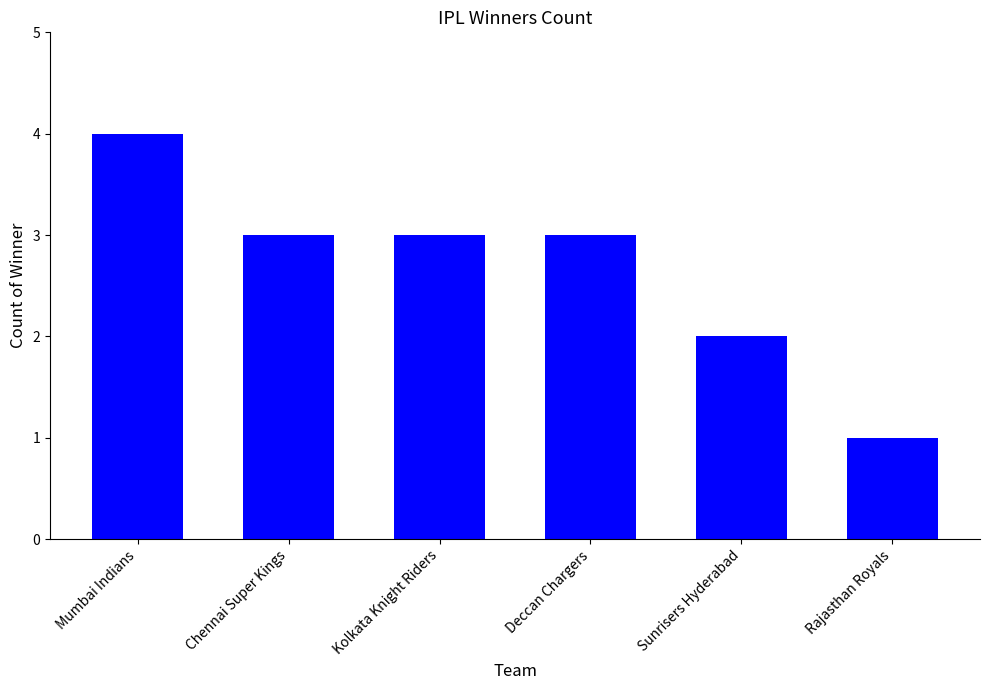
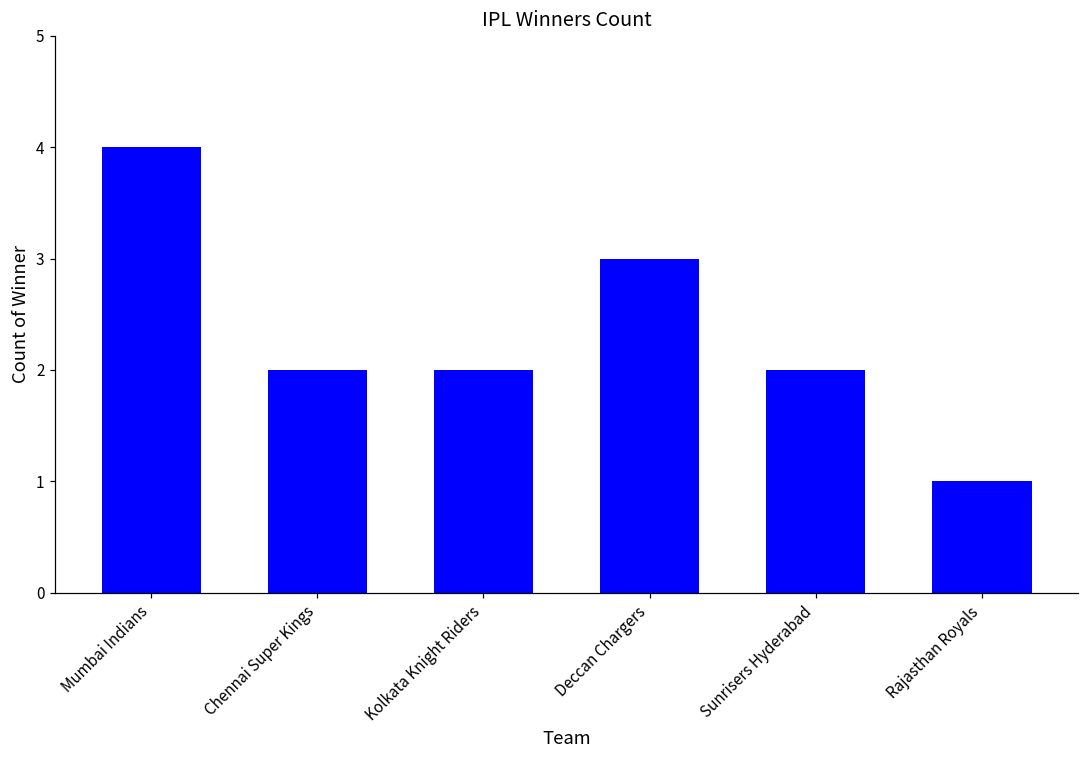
  {
    "Mumbai Indians": 4,
-   "Chennai Super Kings": 3,
-   "Kolkata Knight Riders": 3,
+   "Chennai Super Kings": 2,
+   "Kolkata Knight Riders": 2,
    "Deccan Chargers": 3,
    "Sunrisers Hyderabad": 2,
    "Rajasthan Royals": 1
  }
